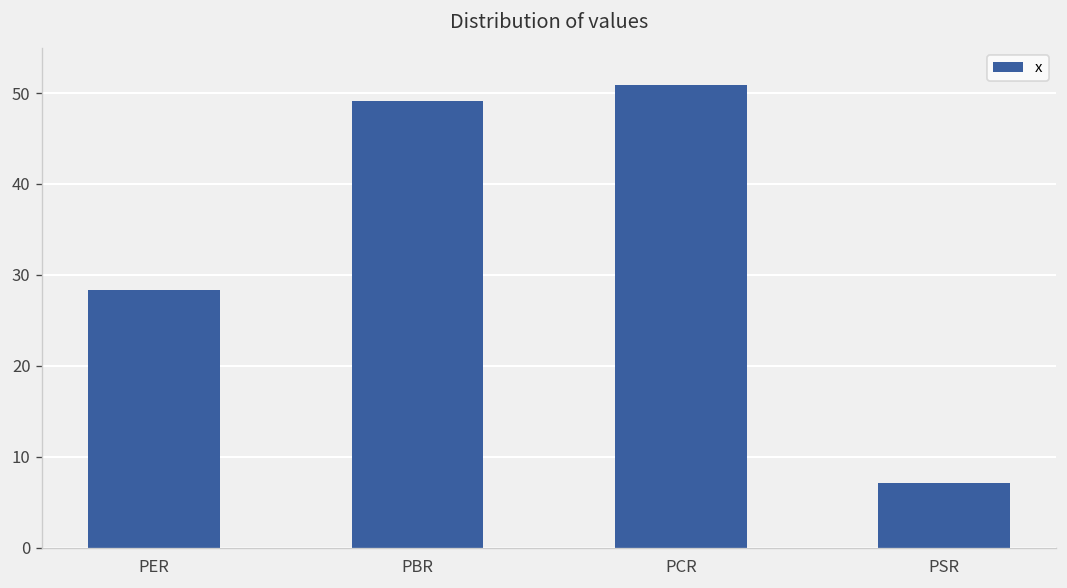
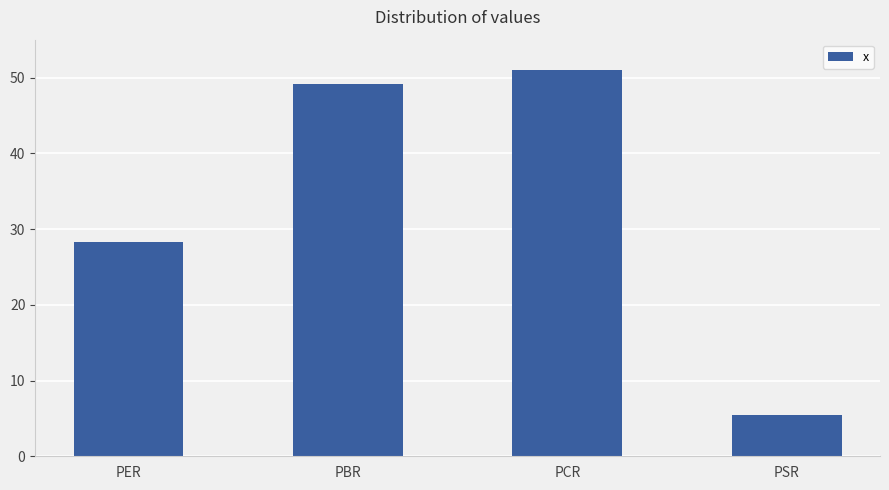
  {
    "PER": 28,
    "PBR": 49,
    "PCR": 51,
-   "PSR": 7
+   "PSR": 5
  }
